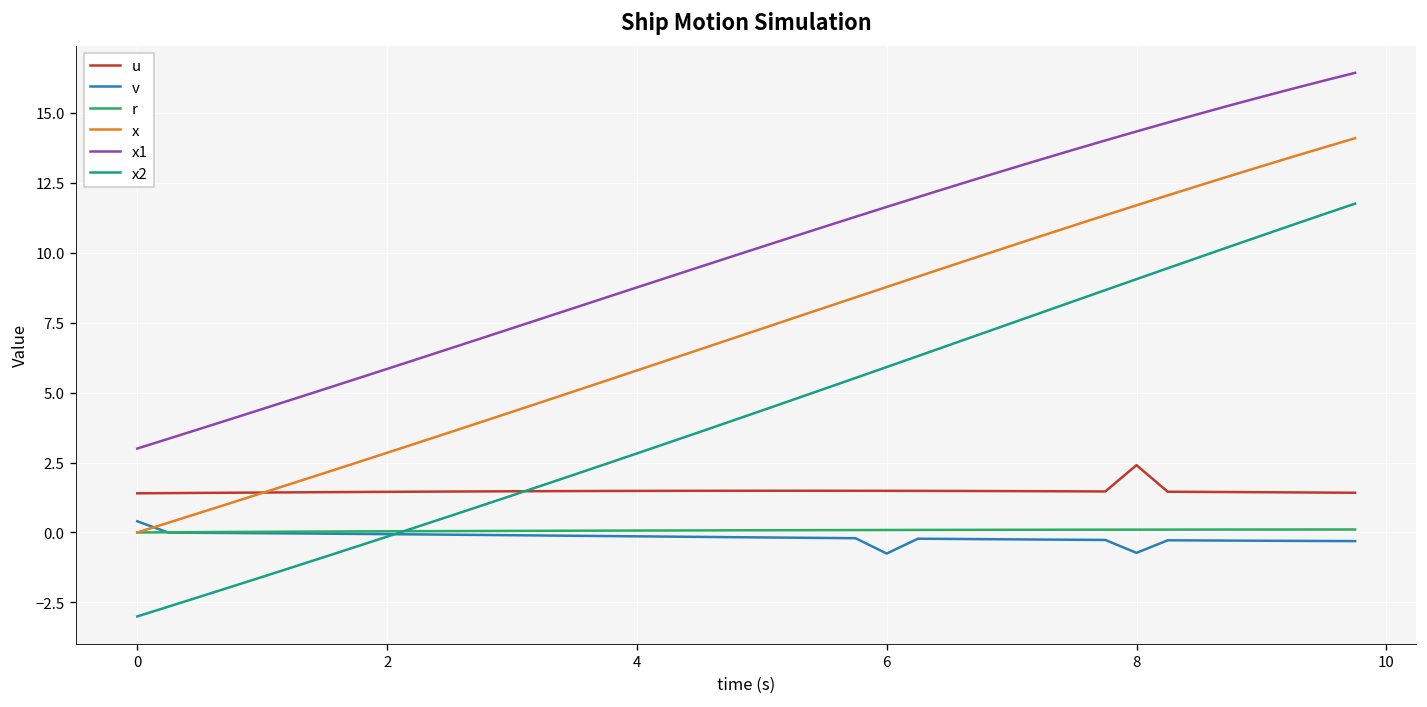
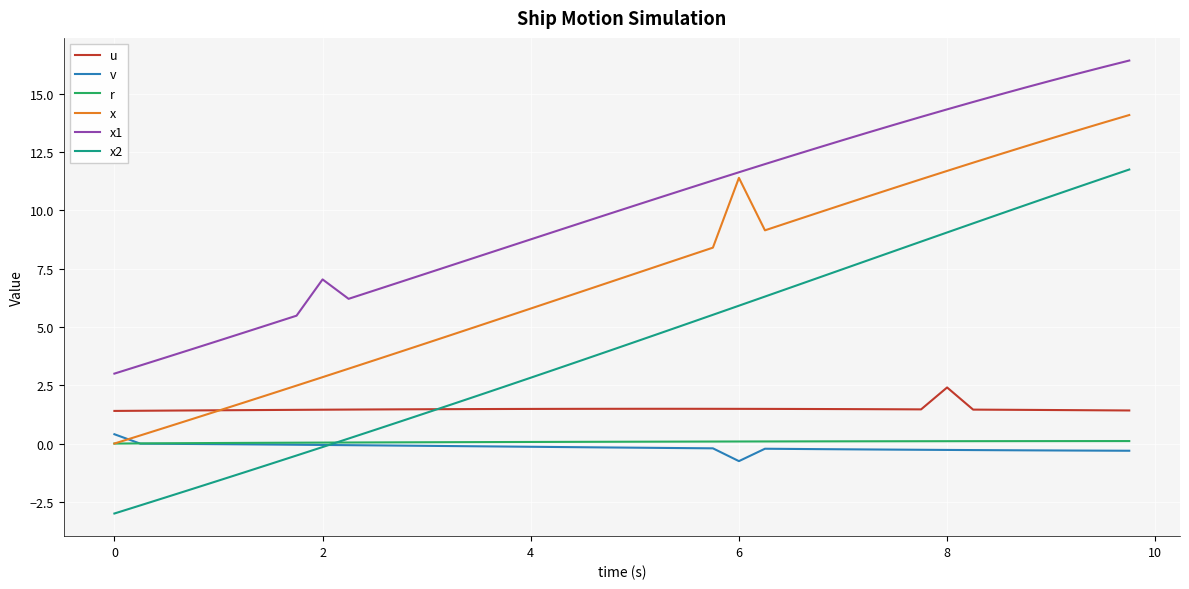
  {
    "u": {
      "0": 1.4,
      "2": 1.5,
      "4": 1.5,
      "6": 1.5,
      "8": 2.4
    },
    "v": {
      "0": 0.4,
      "4": -0.1,
      "6": -0.8,
-     "8": -0.7
+     "8": -0.3
    },
    "x": {
      "2": 2.8,
      "4": 5.8,
-     "6": 8.8,
+     "6": 11.4,
      "8": 11.7
    },
    "x1": {
      "0": 3.0,
-     "2": 5.8,
+     "2": 7.0,
      "4": 8.8,
      "6": 11.6,
      "8": 14.3
    }
  }
